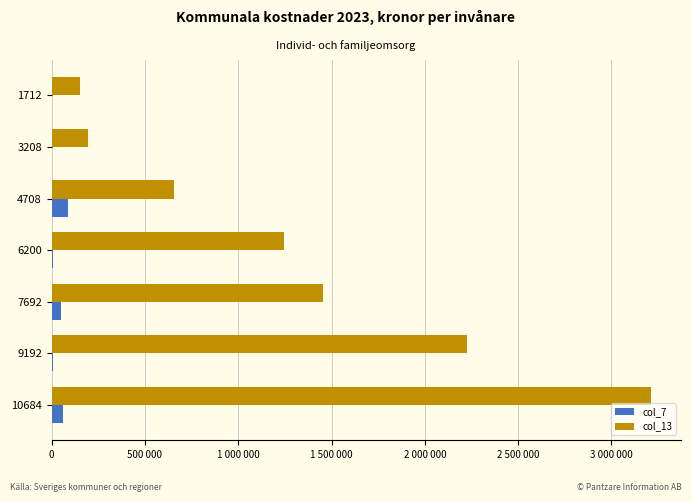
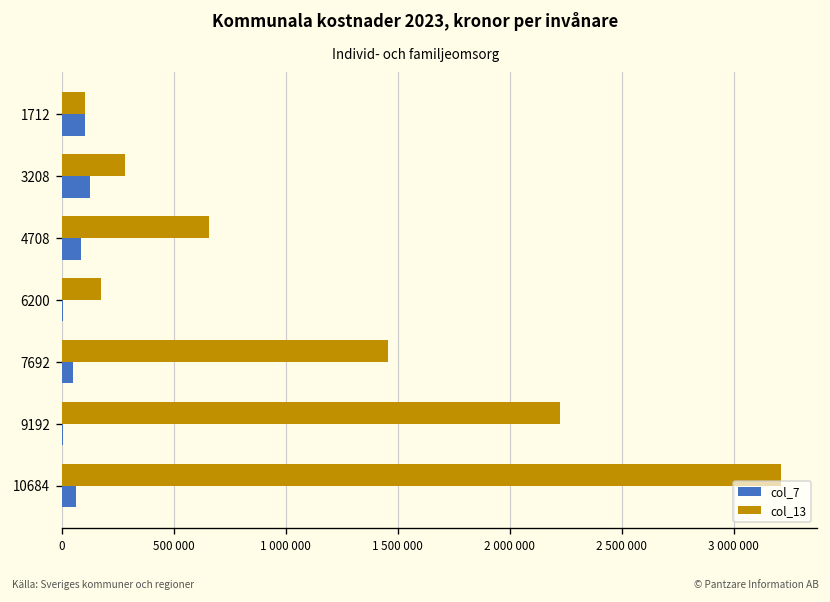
  {
    "col_7": {
-     "1712": 0,
-     "3208": 0,
+     "1712": 100000,
+     "3208": 130000,
      "4708": 90000,
      "7692": 50000,
      "10684": 60000
    },
    "col_13": {
-     "1712": 150000,
-     "3208": 190000,
+     "1712": 100000,
+     "3208": 280000,
      "4708": 660000,
-     "6200": 1250000,
+     "6200": 180000,
      "7692": 1460000,
      "9192": 2220000,
      "10684": 3210000
    }
  }
